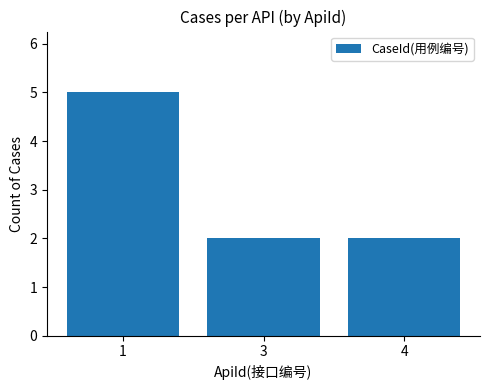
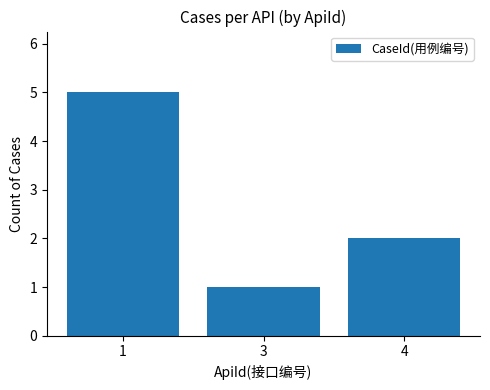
  {
    "1": 5,
-   "3": 2,
+   "3": 1,
    "4": 2
  }
